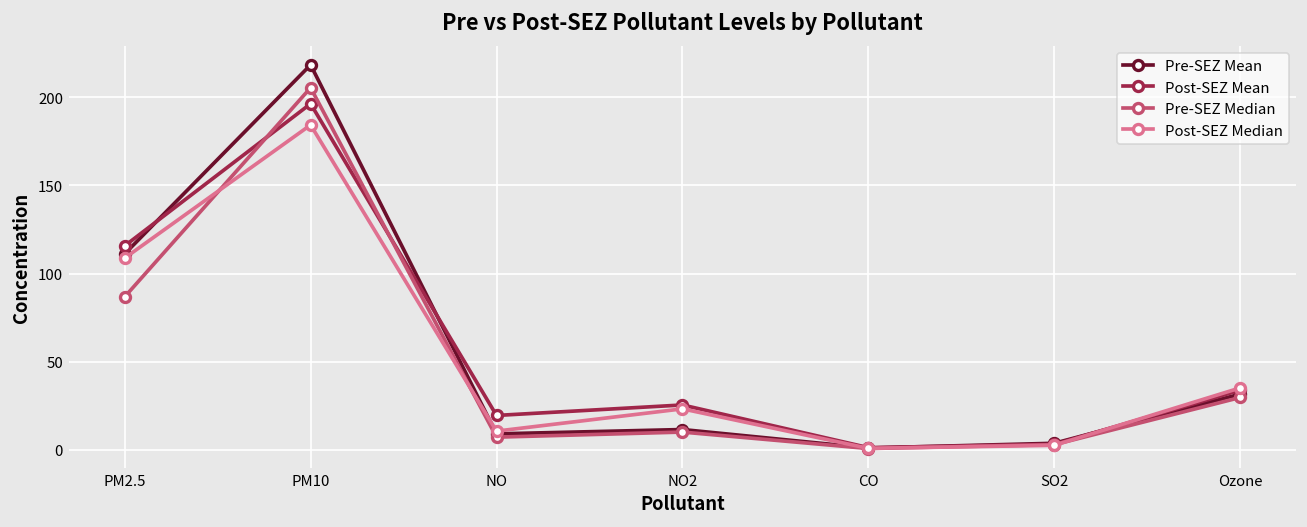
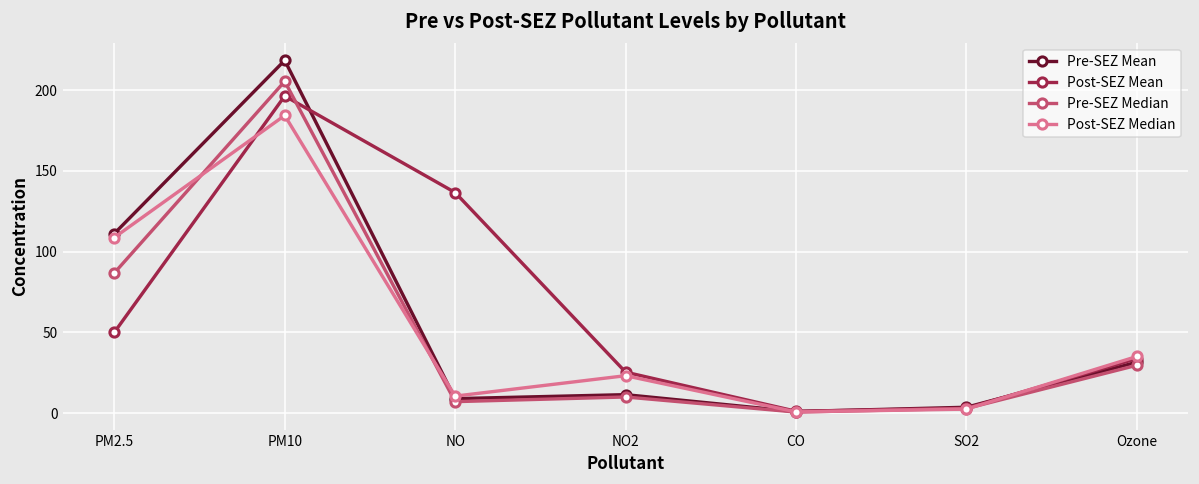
  {
    "Pre-SEZ Mean": {
      "PM2.5": 111,
      "PM10": 218,
      "Ozone": 32
    },
    "Post-SEZ Mean": {
-     "PM2.5": 116,
+     "PM2.5": 50,
      "PM10": 196,
-     "NO": 19,
+     "NO": 137,
      "NO2": 25
    }
  }
